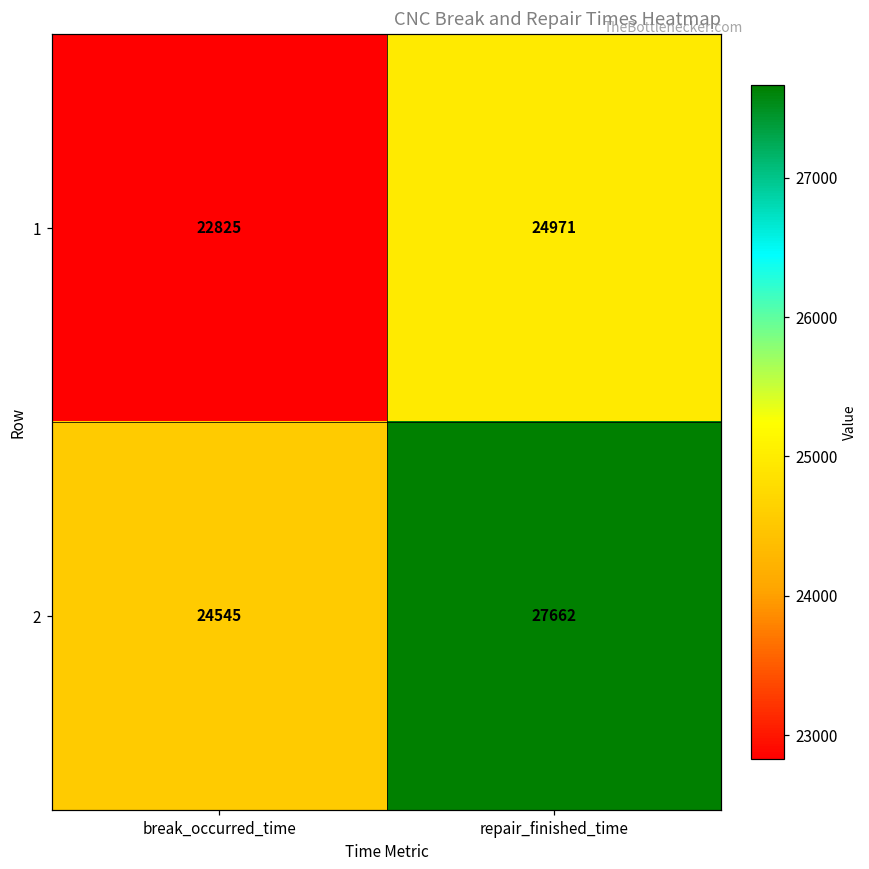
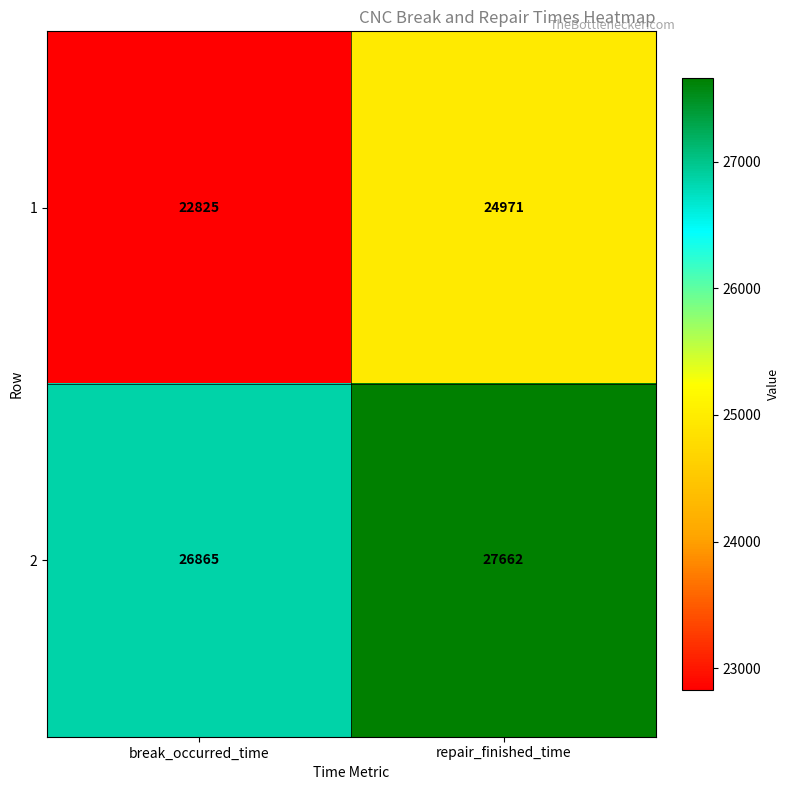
  {
    "1": {
      "break_occurred_time": 22825,
      "repair_finished_time": 24971
    },
    "2": {
-     "break_occurred_time": 24545,
+     "break_occurred_time": 26865,
      "repair_finished_time": 27662
    }
  }
